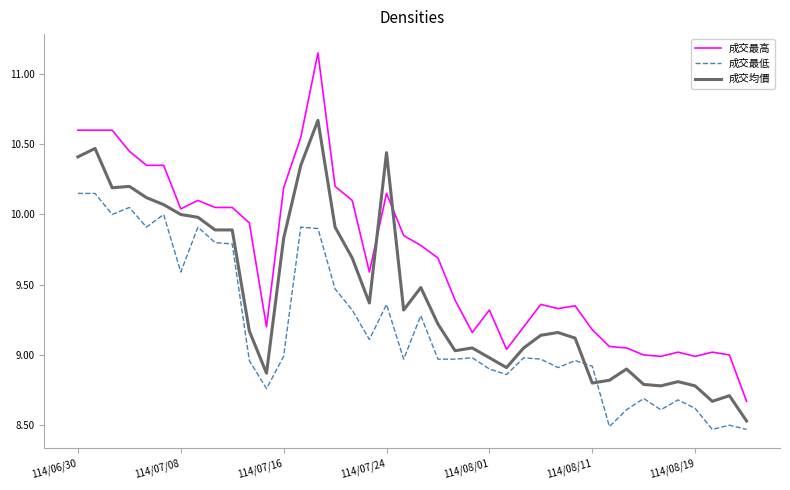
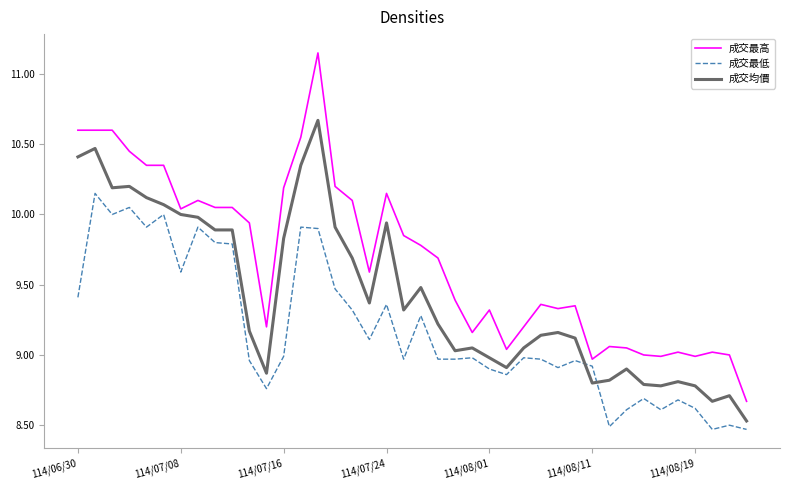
  {
    "成交最高": {
      "114/06/30": 10.60,
      "114/07/08": 10.04,
      "114/07/16": 10.19,
      "114/07/24": 10.15,
      "114/08/01": 9.32,
-     "114/08/11": 9.18,
+     "114/08/11": 8.97,
      "114/08/19": 8.99
    },
    "成交最低": {
-     "114/06/30": 10.15,
+     "114/06/30": 9.41,
      "114/07/08": 9.59,
      "114/07/16": 8.99,
      "114/07/24": 9.36,
      "114/08/01": 8.90,
      "114/08/11": 8.92,
      "114/08/19": 8.62
    },
    "成交均價": {
      "114/06/30": 10.41,
      "114/07/08": 10.00,
      "114/07/16": 9.83,
-     "114/07/24": 10.44,
+     "114/07/24": 9.94,
      "114/08/01": 8.98,
      "114/08/11": 8.80,
      "114/08/19": 8.78
    }
  }
